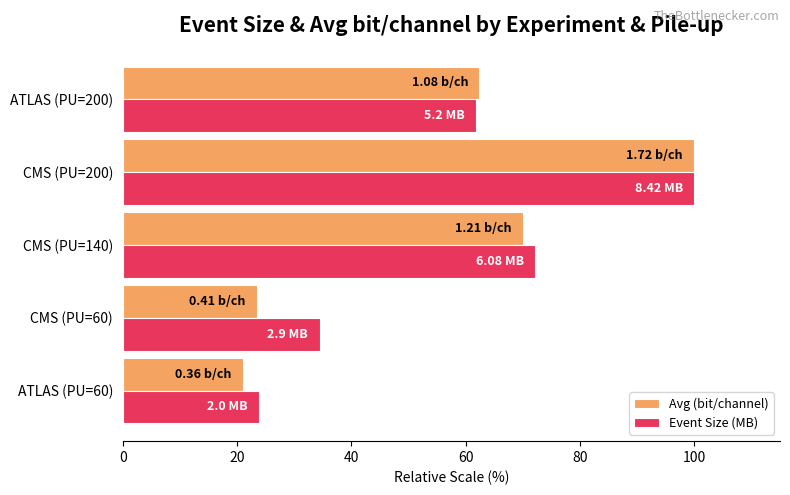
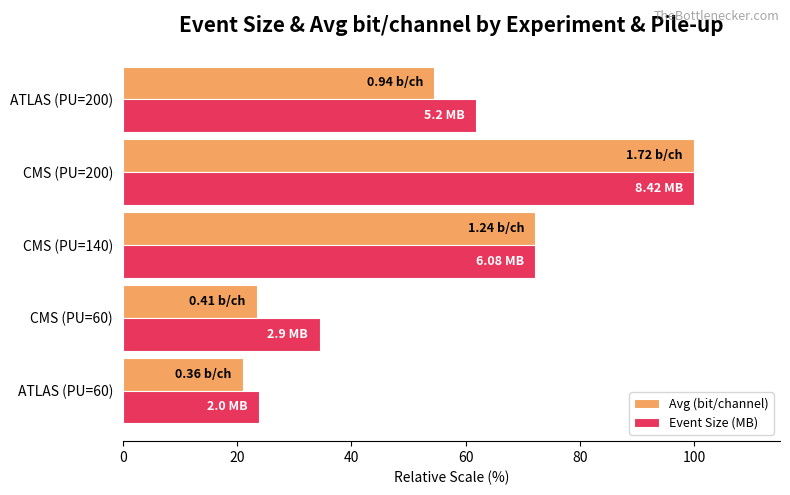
  {
    "Avg (bit/channel)": {
-     "ATLAS (PU=200)": 1.08,
-     "CMS (PU=140)": 1.21
+     "ATLAS (PU=200)": 0.94,
+     "CMS (PU=140)": 1.24
    }
  }
